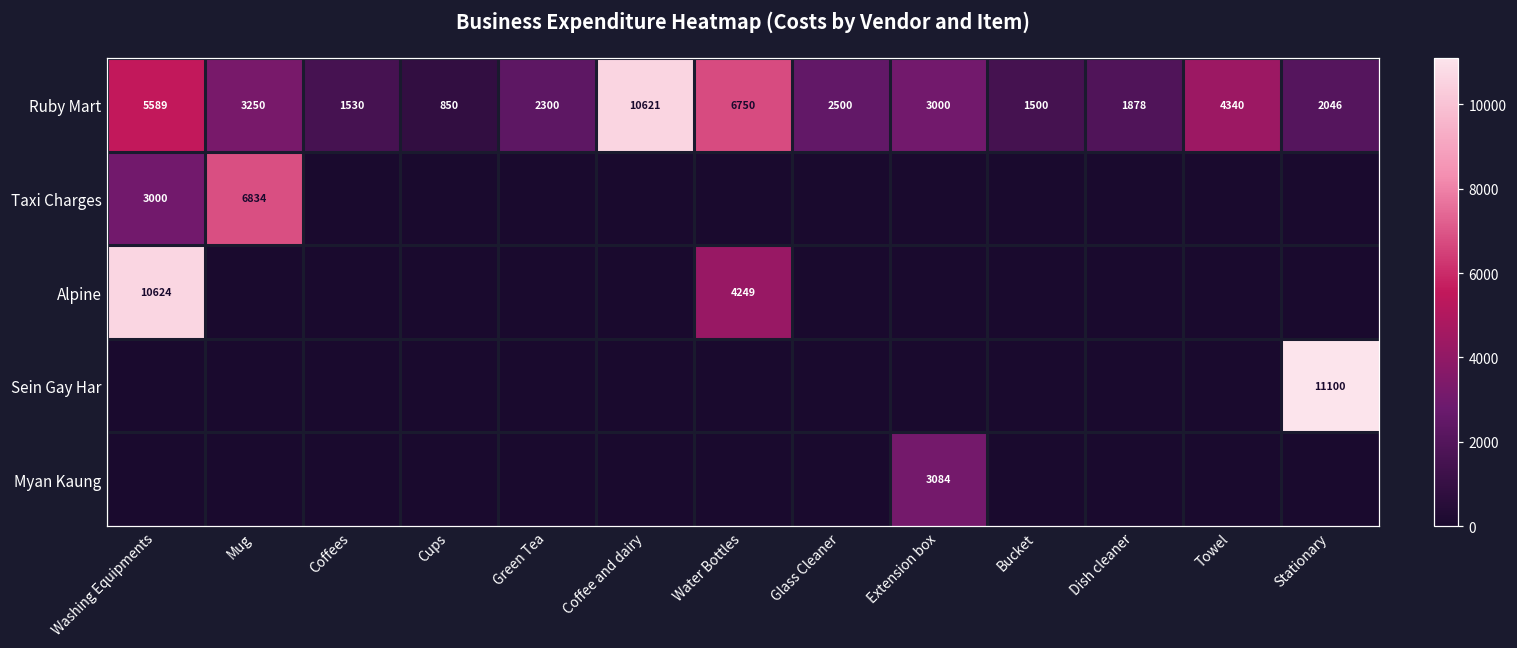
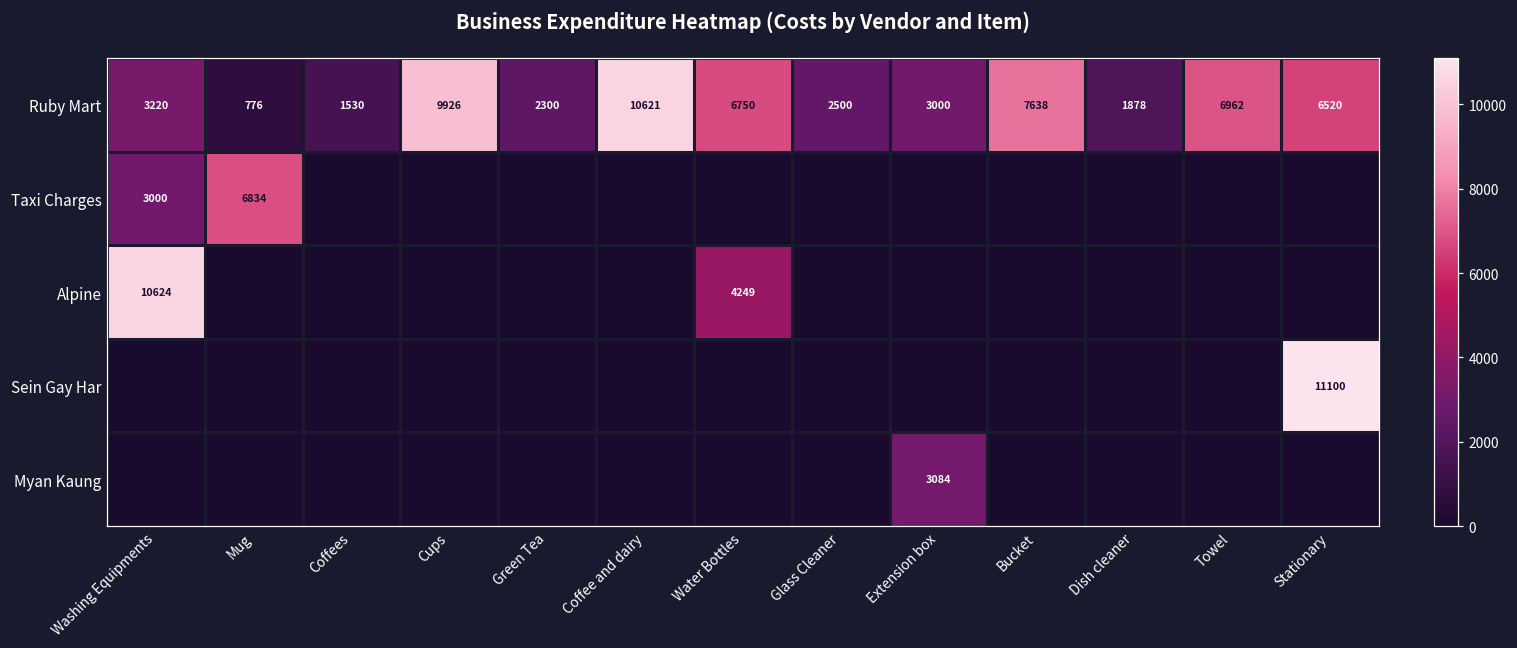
  {
    "Ruby Mart": {
-     "Washing Equipments": 5589,
-     "Mug": 3250,
+     "Washing Equipments": 3220,
+     "Mug": 776,
      "Coffees": 1530,
-     "Cups": 850,
+     "Cups": 9926,
      "Green Tea": 2300,
      "Coffee and dairy": 10621,
      "Water Bottles": 6750,
      "Glass Cleaner": 2500,
      "Extension box": 3000,
-     "Bucket": 1500,
+     "Bucket": 7638,
      "Dish cleaner": 1878,
-     "Towel": 4340,
-     "Stationary": 2046
+     "Towel": 6962,
+     "Stationary": 6520
    },
    "Taxi Charges": {
      "Washing Equipments": 3000,
      "Mug": 6834
    },
    "Alpine": {
      "Washing Equipments": 10624,
      "Water Bottles": 4249
    },
    "Sein Gay Har": {
      "Stationary": 11100
    },
    "Myan Kaung": {
      "Extension box": 3084
    }
  }
